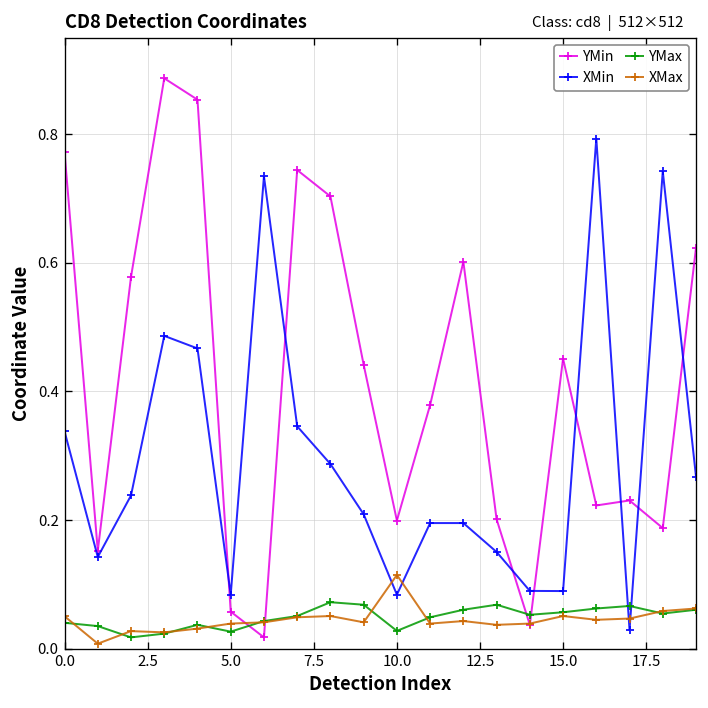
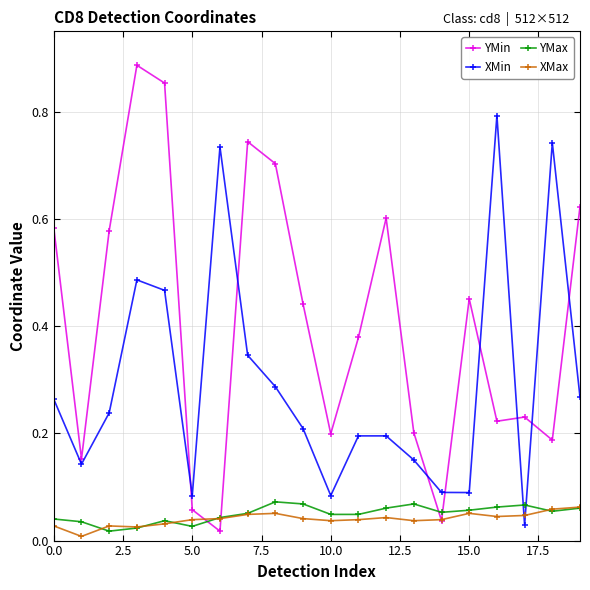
  {
    "YMin": {
-     "0.0": 0.77,
+     "0.0": 0.58,
      "5.0": 0.06,
      "10.0": 0.20,
      "15.0": 0.45
    },
    "XMin": {
-     "0.0": 0.34,
+     "0.0": 0.26,
      "5.0": 0.08,
      "10.0": 0.08,
      "15.0": 0.09
    },
    "YMax": {
      "0.0": 0.04,
      "5.0": 0.03,
-     "10.0": 0.03,
+     "10.0": 0.05,
      "15.0": 0.06
    },
    "XMax": {
-     "0.0": 0.05,
+     "0.0": 0.03,
      "5.0": 0.04,
-     "10.0": 0.11,
+     "10.0": 0.04,
      "15.0": 0.05
    }
  }
